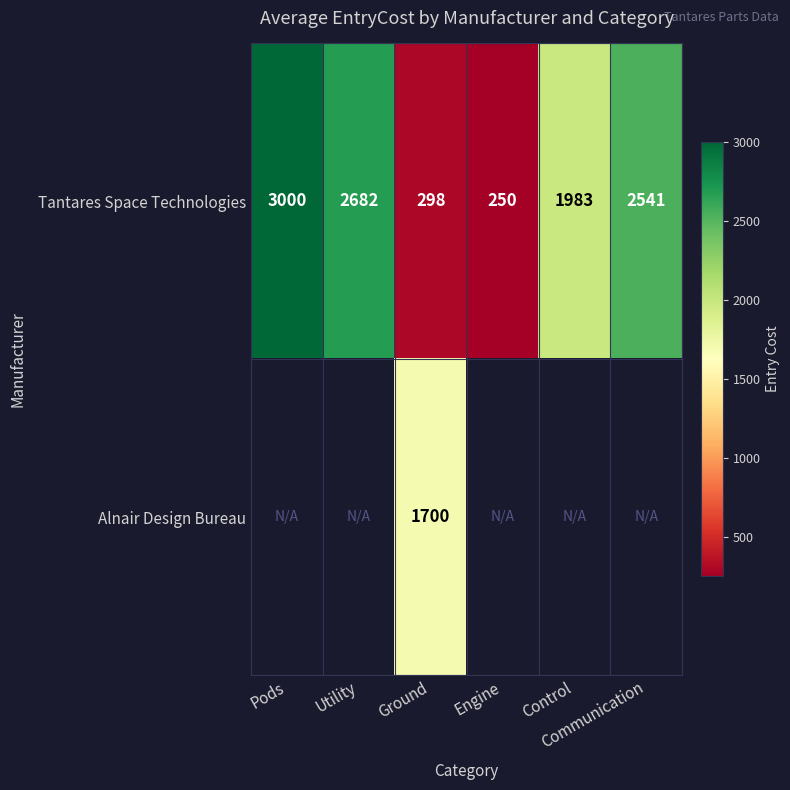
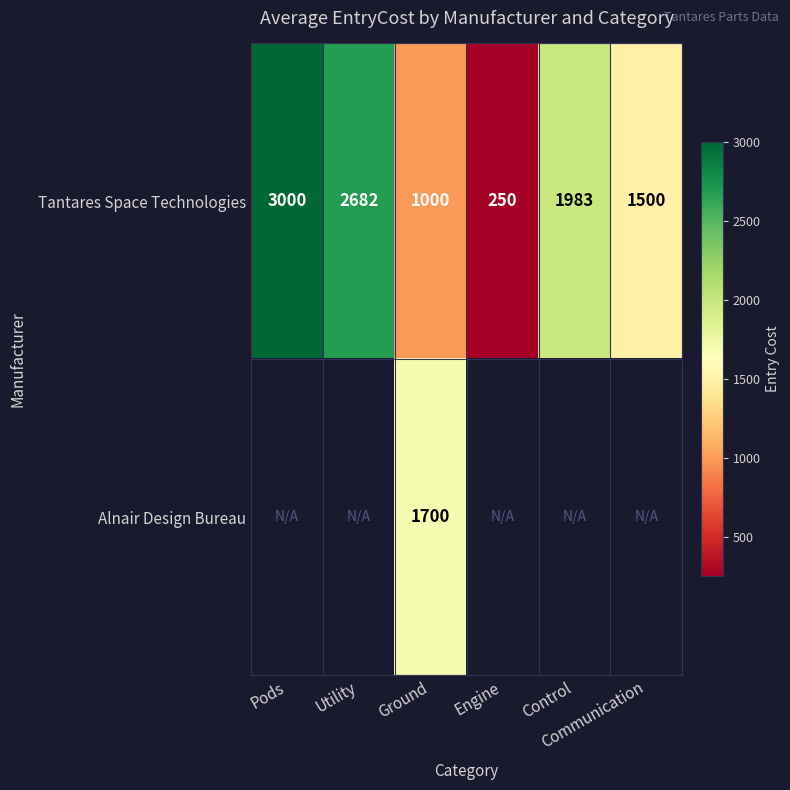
  {
    "Tantares Space Technologies": {
      "Pods": 3000,
      "Utility": 2682,
-     "Ground": 298,
+     "Ground": 1000,
      "Engine": 250,
      "Control": 1983,
-     "Communication": 2541
+     "Communication": 1500
    },
    "Alnair Design Bureau": {
      "Ground": 1700
    }
  }
